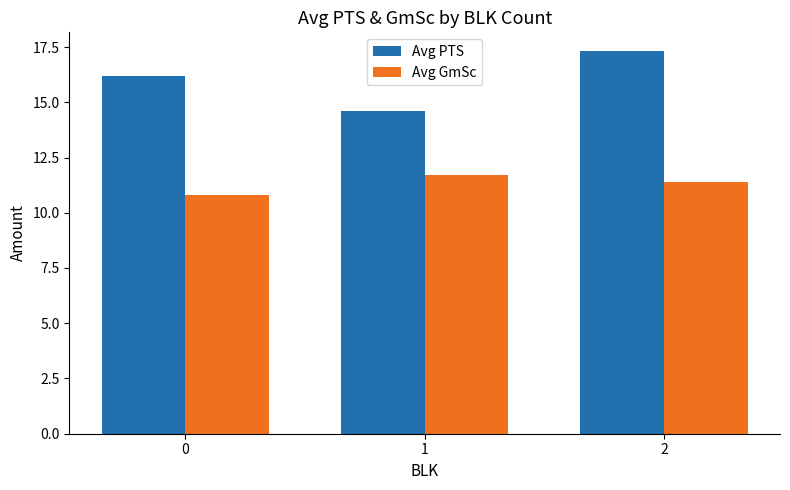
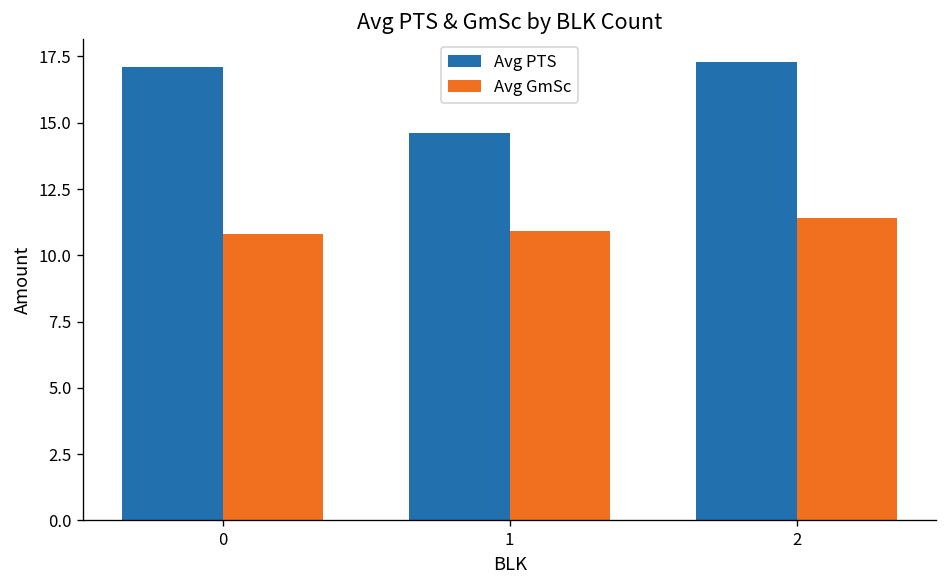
  {
    "Avg PTS": {
-     "0": 16.2,
+     "0": 17.1,
      "1": 14.6,
      "2": 17.3
    },
    "Avg GmSc": {
      "0": 10.8,
-     "1": 11.7,
+     "1": 10.9,
      "2": 11.4
    }
  }
